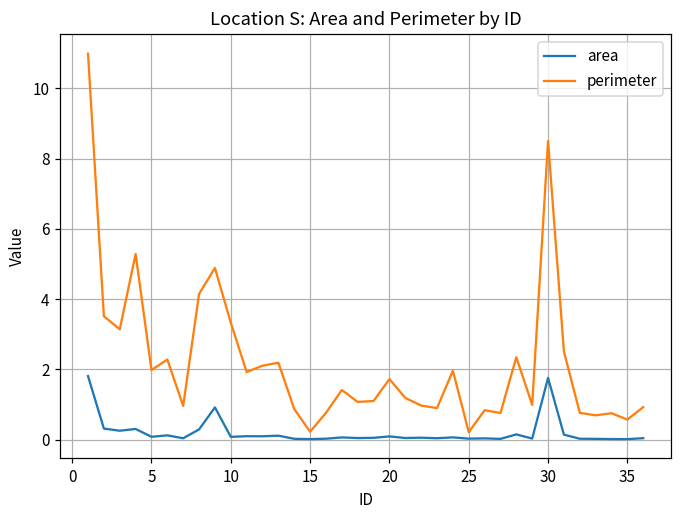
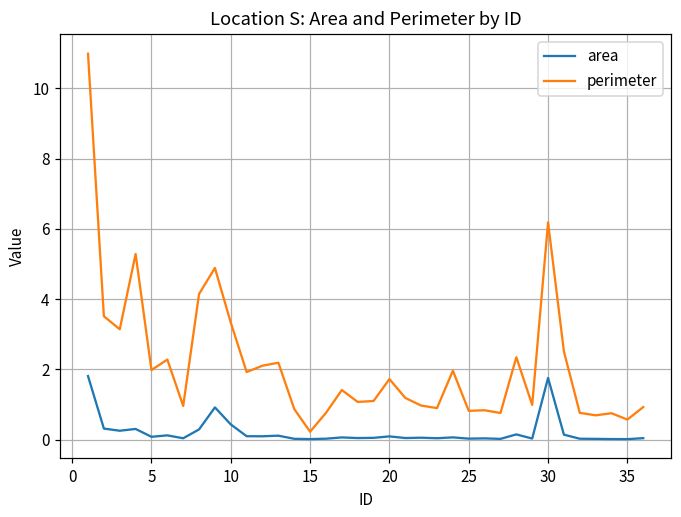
  {
    "area": {
      "5": 0.1,
-     "10": 0.1,
+     "10": 0.4,
      "15": 0.0,
      "20": 0.1,
      "25": 0.0,
      "30": 1.8,
      "35": 0.0
    },
    "perimeter": {
      "5": 2.0,
      "10": 3.3,
      "15": 0.2,
      "20": 1.7,
-     "25": 0.2,
-     "30": 8.5,
+     "25": 0.8,
+     "30": 6.2,
      "35": 0.6
    }
  }
